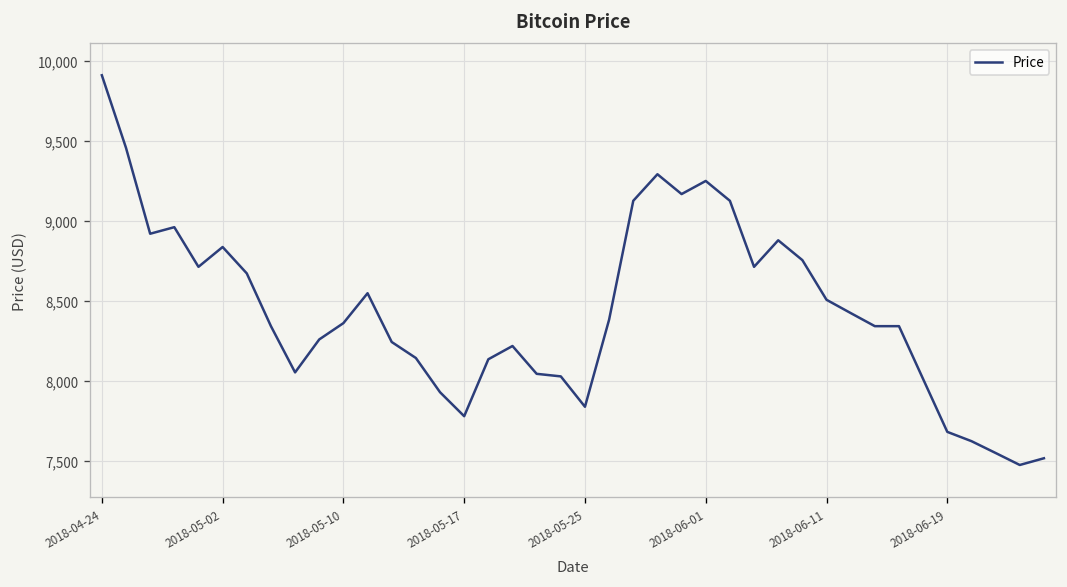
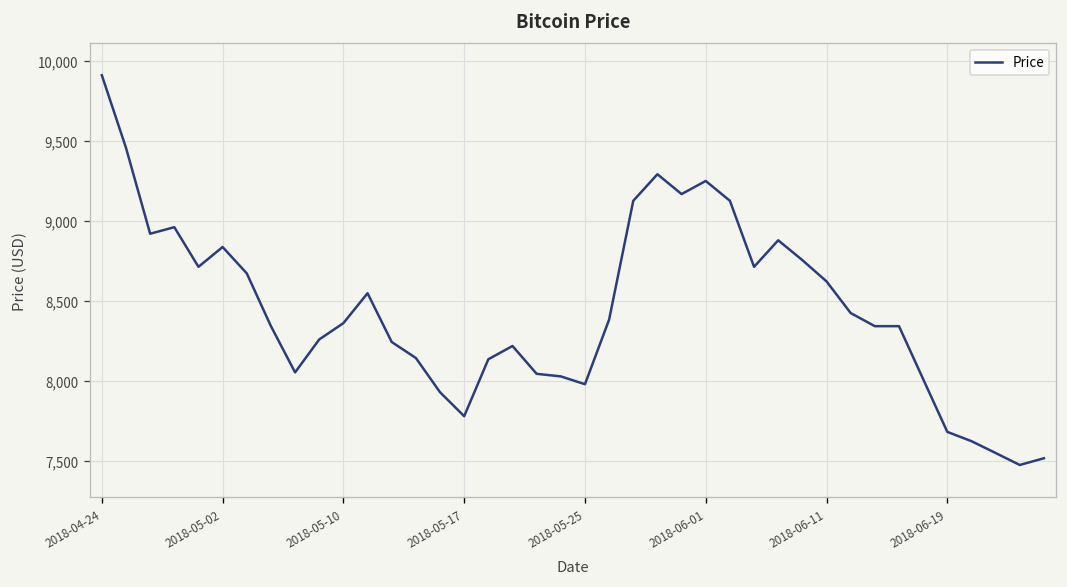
  {
    "2018-04-24": "9,910",
    "2018-05-02": "8,840",
    "2018-05-10": "8,360",
    "2018-05-17": "7,780",
-   "2018-05-25": "7,840",
+   "2018-05-25": "7,980",
    "2018-06-01": "9,250",
-   "2018-06-11": "8,510",
+   "2018-06-11": "8,620",
    "2018-06-19": "7,680"
  }
